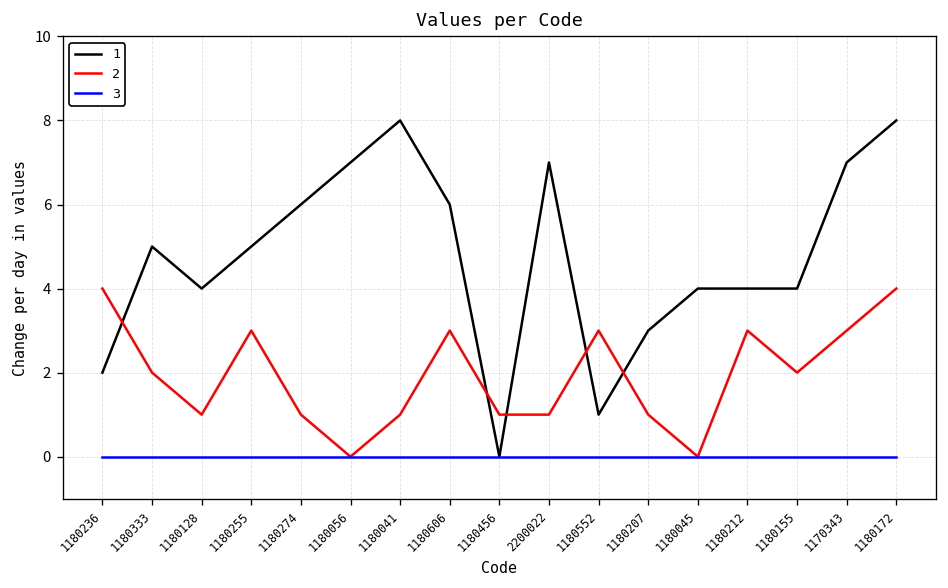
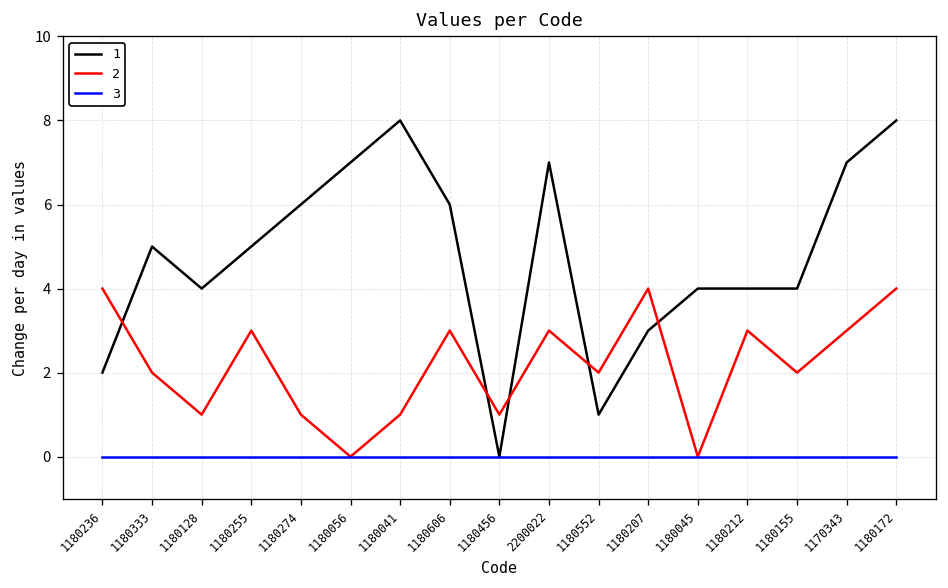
  {
    "1": {
      "1180236": 2,
      "1180333": 5,
      "1180128": 4,
      "1180255": 5,
      "1180274": 6,
      "1180056": 7,
      "1180041": 8,
      "1180606": 6,
      "2200022": 7,
      "1180552": 1,
      "1180207": 3,
      "1180045": 4,
      "1180212": 4,
      "1180155": 4,
      "1170343": 7,
      "1180172": 8
    },
    "2": {
      "1180236": 4,
      "1180333": 2,
      "1180128": 1,
      "1180255": 3,
      "1180274": 1,
      "1180041": 1,
      "1180606": 3,
      "1180456": 1,
-     "2200022": 1,
-     "1180552": 3,
-     "1180207": 1,
+     "2200022": 3,
+     "1180552": 2,
+     "1180207": 4,
      "1180212": 3,
      "1180155": 2,
      "1170343": 3,
      "1180172": 4
    },
    "3": {
      "1180236": 0,
      "1180333": 0,
      "1180128": 0,
      "1180255": 0,
      "1180274": 0,
      "1180041": 0,
      "1180606": 0,
      "2200022": 0,
      "1180552": 0,
      "1180207": 0,
      "1180212": 0,
      "1180155": 0,
      "1170343": 0,
      "1180172": 0
    }
  }
